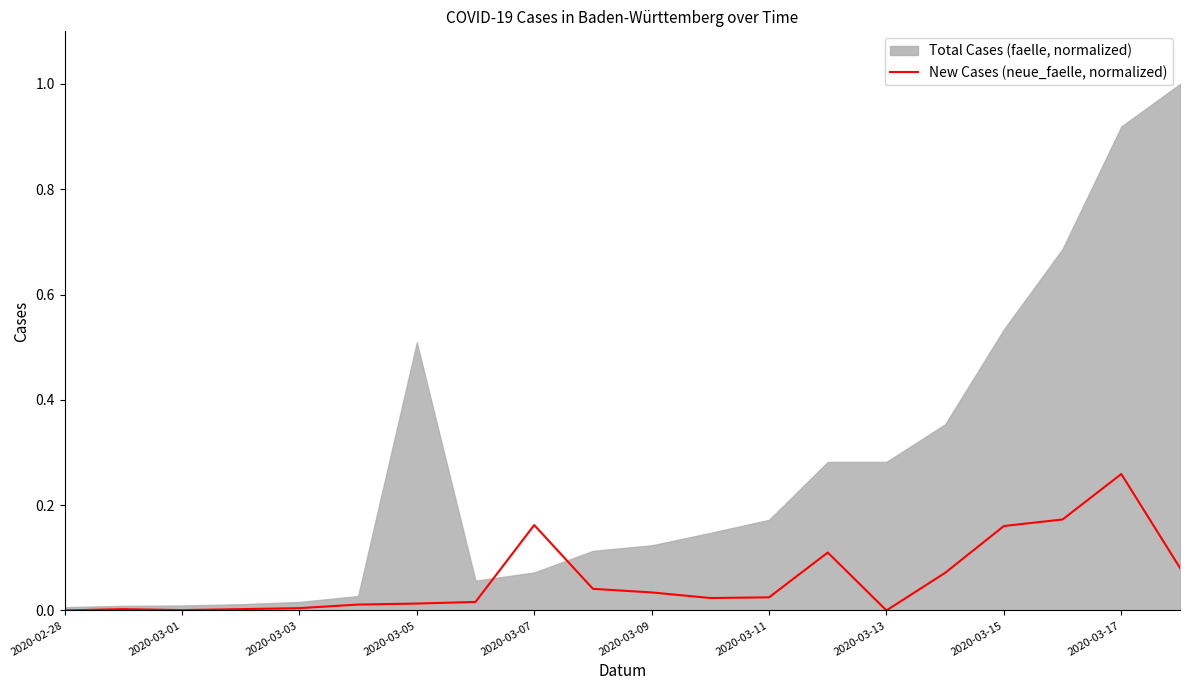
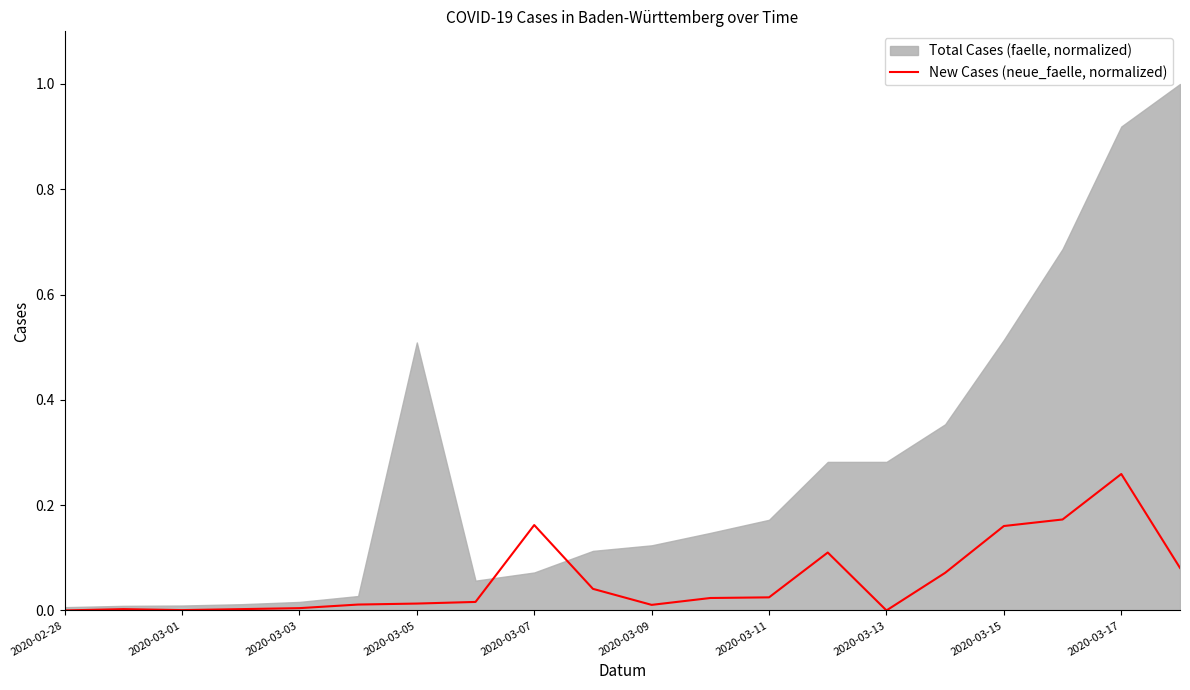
  {
    "New Cases (neue_faelle, normalized)": {
      "2020-02-28": 0.00,
      "2020-03-01": 0.00,
      "2020-03-03": 0.00,
      "2020-03-05": 0.01,
      "2020-03-07": 0.16,
-     "2020-03-09": 0.03,
+     "2020-03-09": 0.01,
      "2020-03-11": 0.02,
      "2020-03-13": 0.00,
      "2020-03-15": 0.16,
      "2020-03-17": 0.26
    },
    "Total Cases (faelle, normalized)": {
      "2020-02-28": 0.01,
      "2020-03-01": 0.01,
      "2020-03-03": 0.02,
      "2020-03-05": 0.51,
      "2020-03-07": 0.07,
      "2020-03-09": 0.12,
      "2020-03-11": 0.17,
      "2020-03-13": 0.28,
-     "2020-03-15": 0.53,
+     "2020-03-15": 0.51,
      "2020-03-17": 0.92
    }
  }
